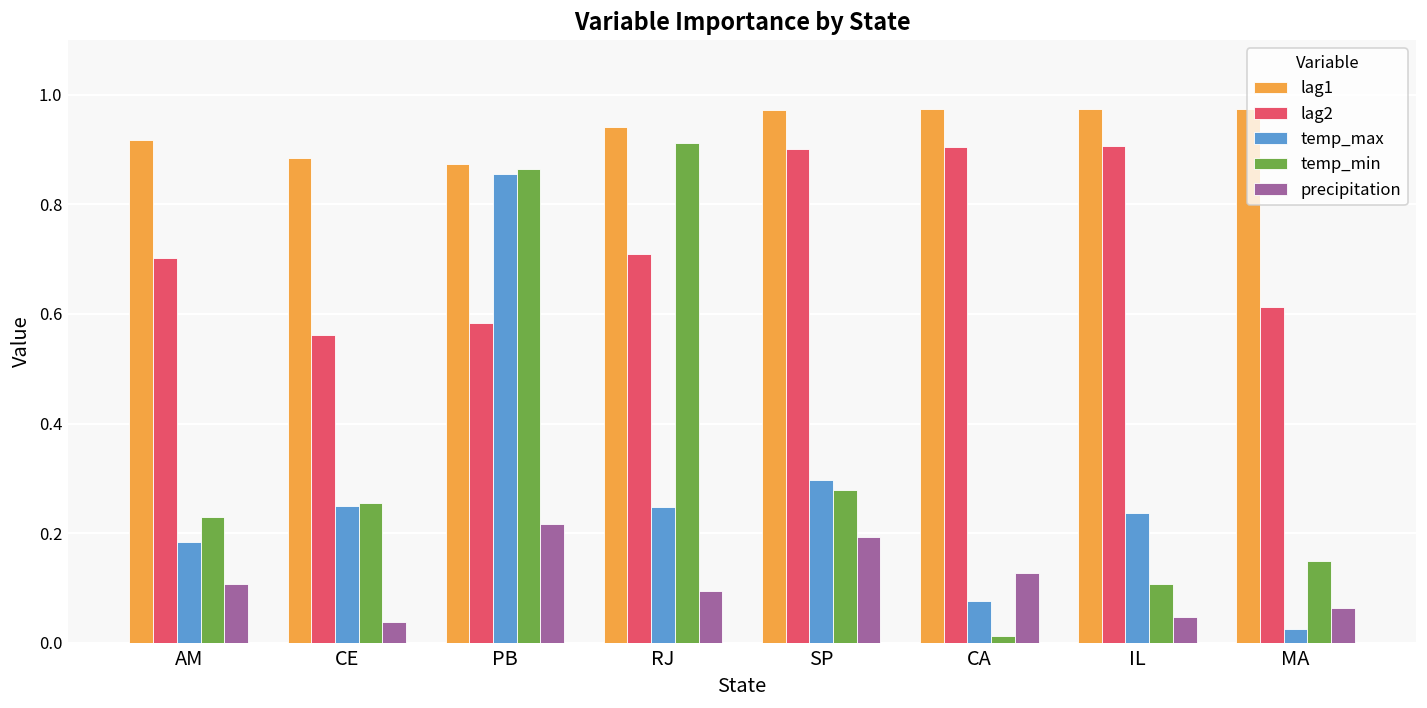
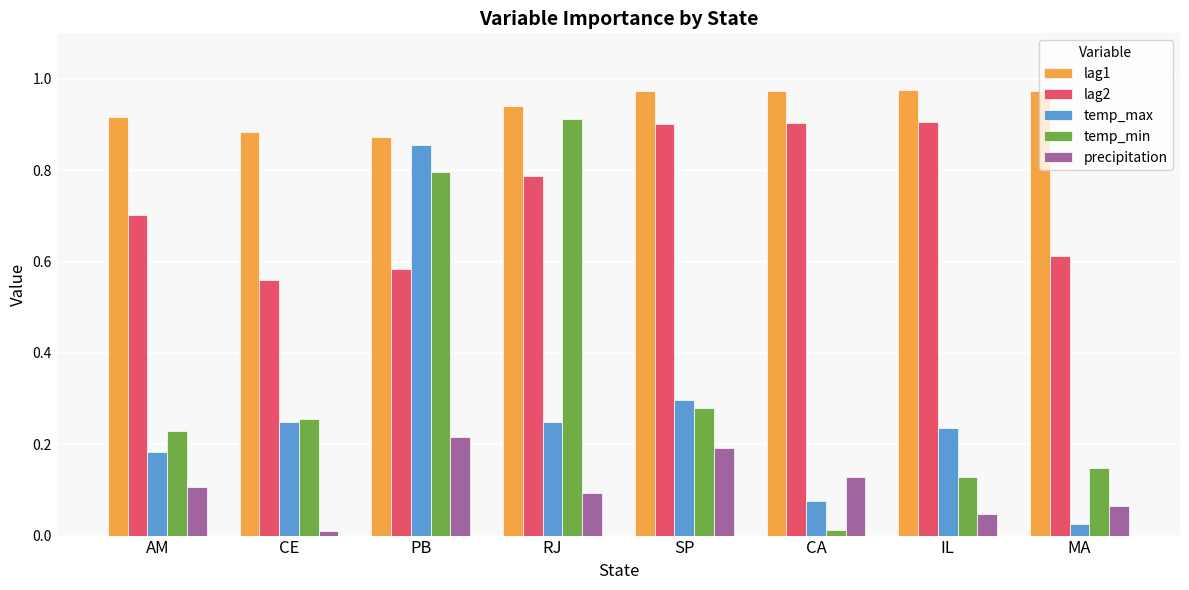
  {
    "lag1": {
      "AM": 0.92,
      "CE": 0.88,
      "PB": 0.87,
      "RJ": 0.94,
      "SP": 0.97,
      "CA": 0.97,
      "IL": 0.97
    },
    "lag2": {
      "AM": 0.70,
      "CE": 0.56,
      "PB": 0.58,
-     "RJ": 0.71,
+     "RJ": 0.79,
      "SP": 0.90,
      "CA": 0.90,
      "IL": 0.91,
      "MA": 0.61
    },
    "temp_max": {
      "AM": 0.18,
      "CE": 0.25,
      "PB": 0.86,
      "RJ": 0.25,
      "SP": 0.30,
      "CA": 0.08,
      "IL": 0.24,
      "MA": 0.03
    },
    "temp_min": {
      "AM": 0.23,
      "CE": 0.26,
-     "PB": 0.86,
+     "PB": 0.80,
      "RJ": 0.91,
      "SP": 0.28,
      "CA": 0.01,
-     "IL": 0.11,
+     "IL": 0.13,
      "MA": 0.15
    },
    "precipitation": {
      "AM": 0.11,
-     "CE": 0.04,
+     "CE": 0.01,
      "PB": 0.22,
      "RJ": 0.09,
      "SP": 0.19,
      "CA": 0.13,
      "IL": 0.05,
      "MA": 0.06
    }
  }
